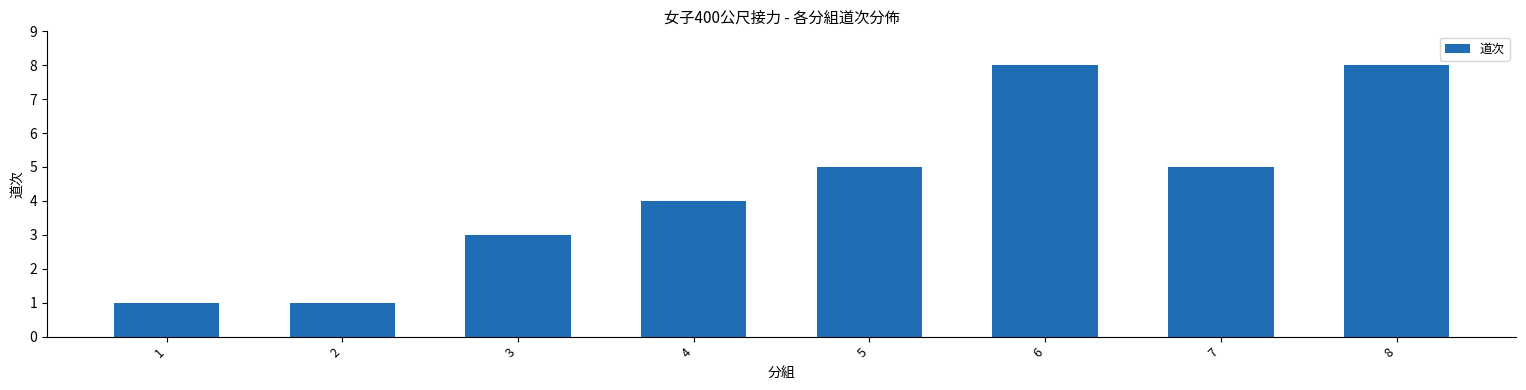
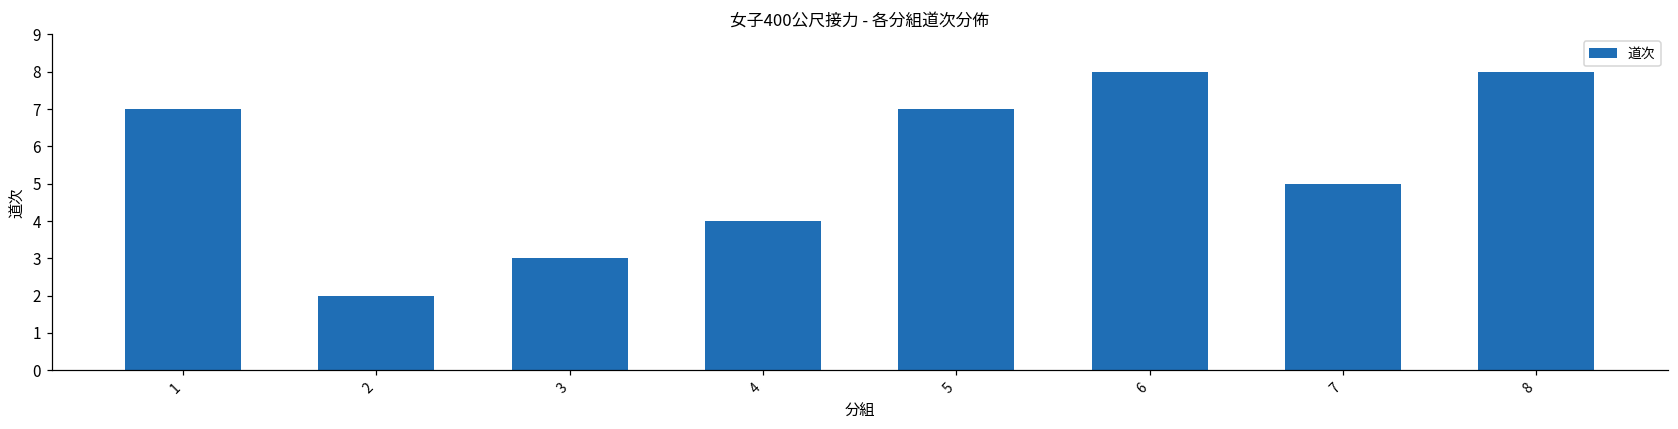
  {
-   "1": 1,
-   "2": 1,
+   "1": 7,
+   "2": 2,
    "3": 3,
    "4": 4,
-   "5": 5,
+   "5": 7,
    "6": 8,
    "7": 5,
    "8": 8
  }
